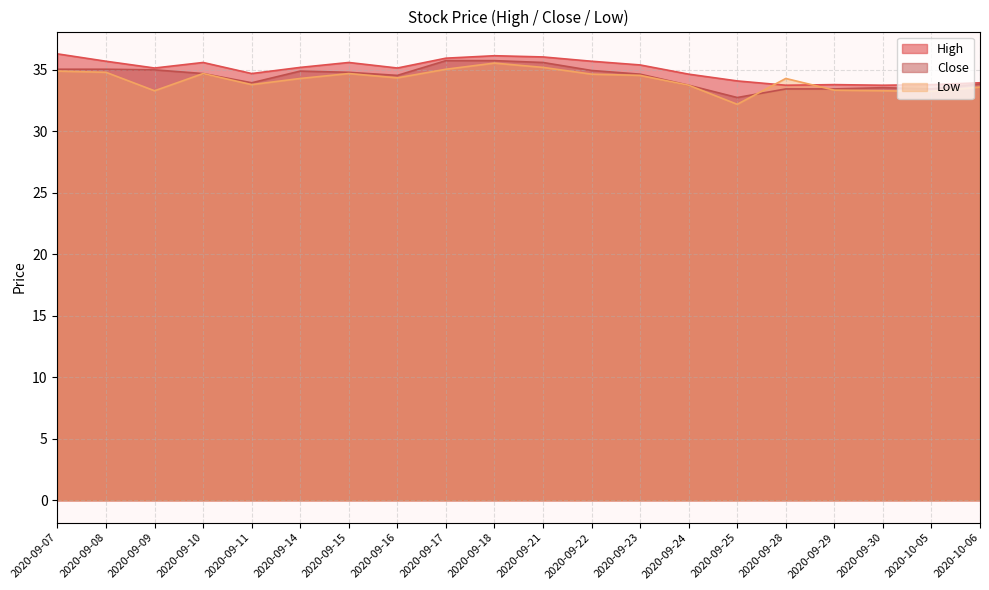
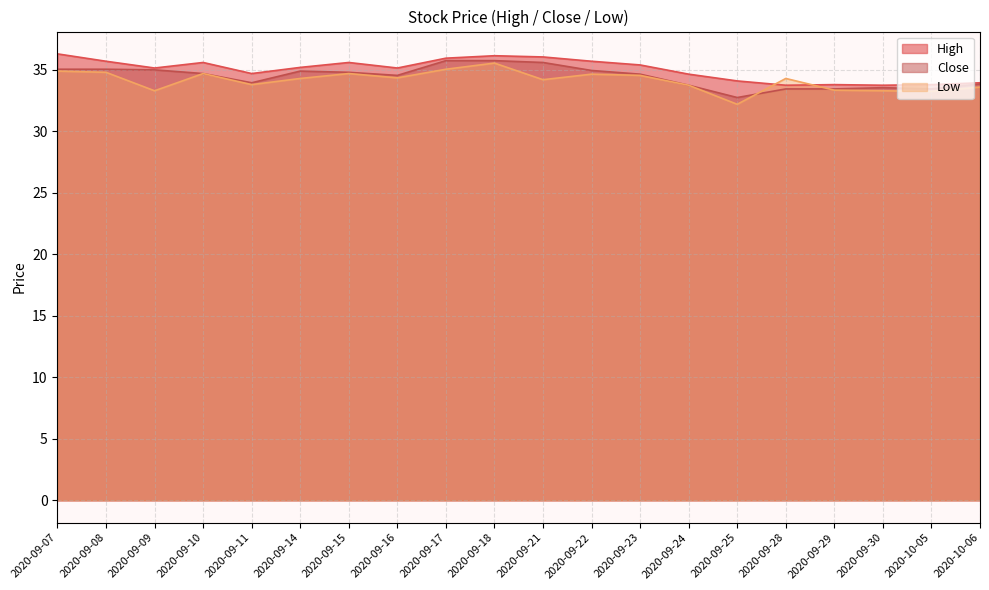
  {
    "Low": {
      "2020-09-08": 34.8,
      "2020-09-09": 33.3,
      "2020-09-14": 34.3,
      "2020-09-17": 35.1,
-     "2020-09-21": 35.2,
+     "2020-09-21": 34.2,
      "2020-09-22": 34.7,
      "2020-09-25": 32.2,
      "2020-09-28": 34.3,
      "2020-09-30": 33.3,
      "2020-10-06": 33.6
    }
  }
